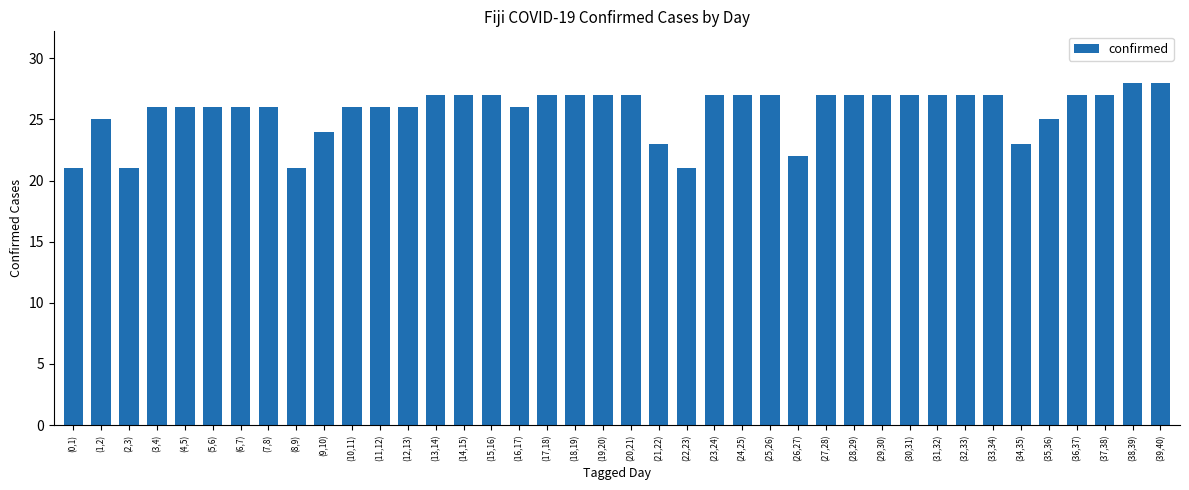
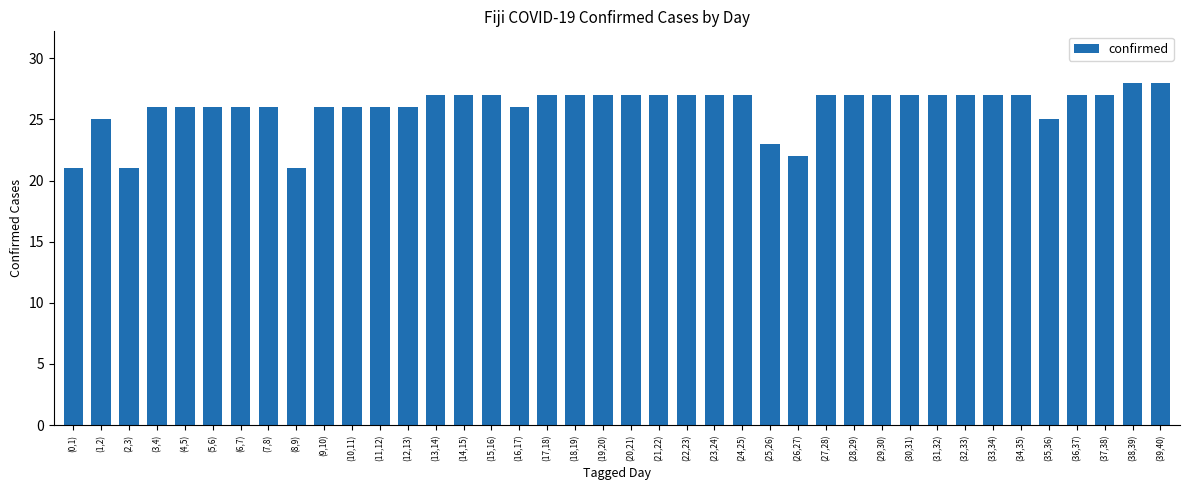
  {
    "(0,1)": 21,
    "(1,2)": 25,
    "(2,3)": 21,
    "(3,4)": 26,
    "(4,5)": 26,
    "(5,6)": 26,
    "(6,7)": 26,
    "(7,8)": 26,
    "(8,9)": 21,
-   "(9,10)": 24,
+   "(9,10)": 26,
    "(10,11)": 26,
    "(11,12)": 26,
    "(12,13)": 26,
    "(13,14)": 27,
    "(14,15)": 27,
    "(15,16)": 27,
    "(16,17)": 26,
    "(17,18)": 27,
    "(18,19)": 27,
    "(19,20)": 27,
    "(20,21)": 27,
-   "(21,22)": 23,
-   "(22,23)": 21,
+   "(21,22)": 27,
+   "(22,23)": 27,
    "(23,24)": 27,
    "(24,25)": 27,
-   "(25,26)": 27,
+   "(25,26)": 23,
    "(26,27)": 22,
    "(27,28)": 27,
    "(28,29)": 27,
    "(29,30)": 27,
    "(30,31)": 27,
    "(31,32)": 27,
    "(32,33)": 27,
    "(33,34)": 27,
-   "(34,35)": 23,
+   "(34,35)": 27,
    "(35,36)": 25,
    "(36,37)": 27,
    "(37,38)": 27,
    "(38,39)": 28,
    "(39,40)": 28
  }
